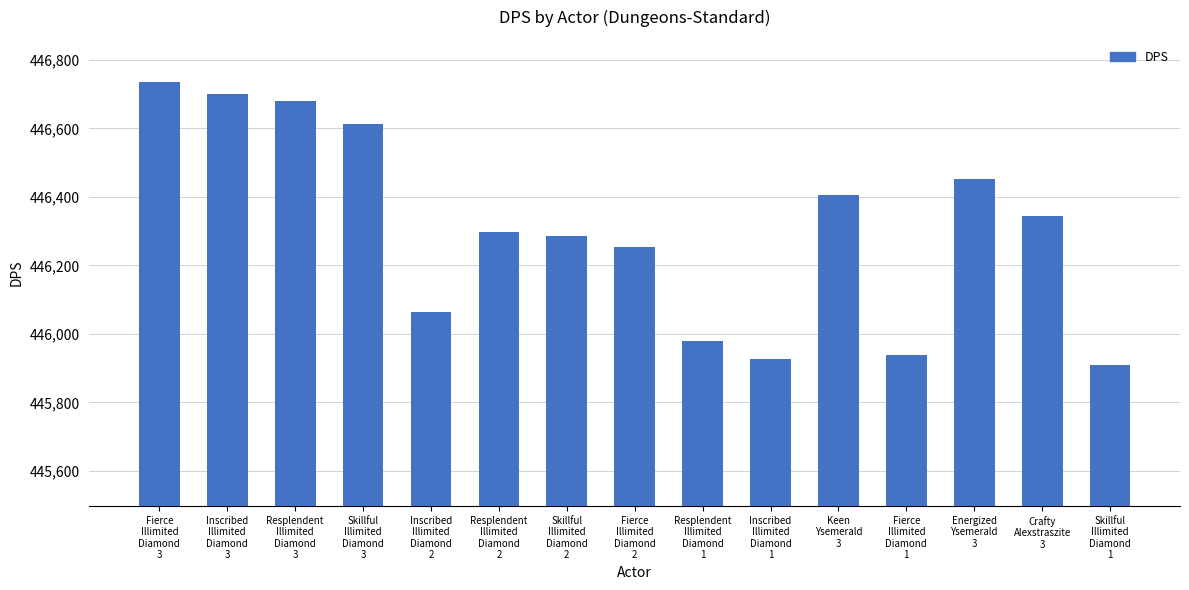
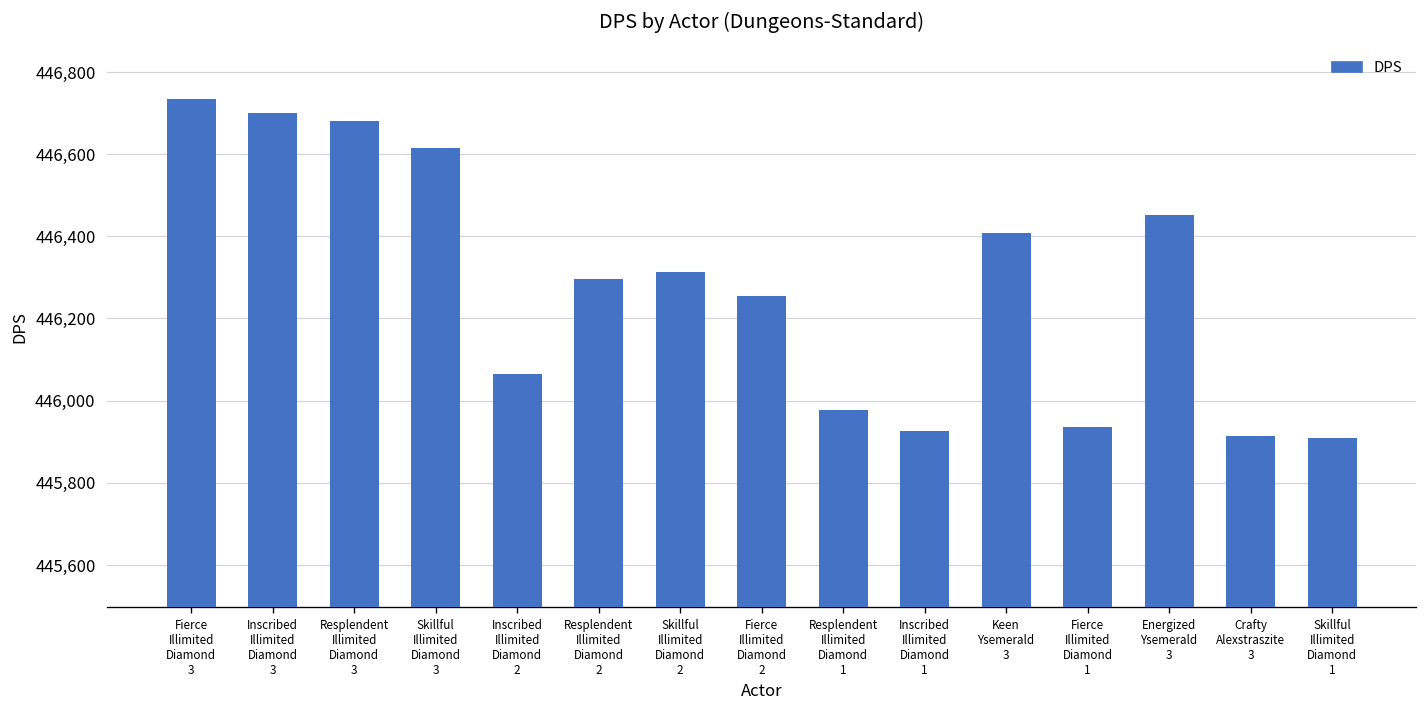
  {
    "Fierce Illimited Diamond 3": "446,740",
    "Inscribed Illimited Diamond 3": "446,700",
    "Resplendent Illimited Diamond 3": "446,680",
    "Skillful Illimited Diamond 3": "446,610",
    "Inscribed Illimited Diamond 2": "446,060",
    "Resplendent Illimited Diamond 2": "446,300",
-   "Skillful Illimited Diamond 2": "446,290",
+   "Skillful Illimited Diamond 2": "446,310",
    "Fierce Illimited Diamond 2": "446,260",
    "Resplendent Illimited Diamond 1": "445,980",
    "Inscribed Illimited Diamond 1": "445,930",
    "Keen Ysemerald 3": "446,410",
    "Fierce Illimited Diamond 1": "445,940",
    "Energized Ysemerald 3": "446,450",
-   "Crafty Alexstraszite 3": "446,340",
+   "Crafty Alexstraszite 3": "445,910",
    "Skillful Illimited Diamond 1": "445,910"
  }
